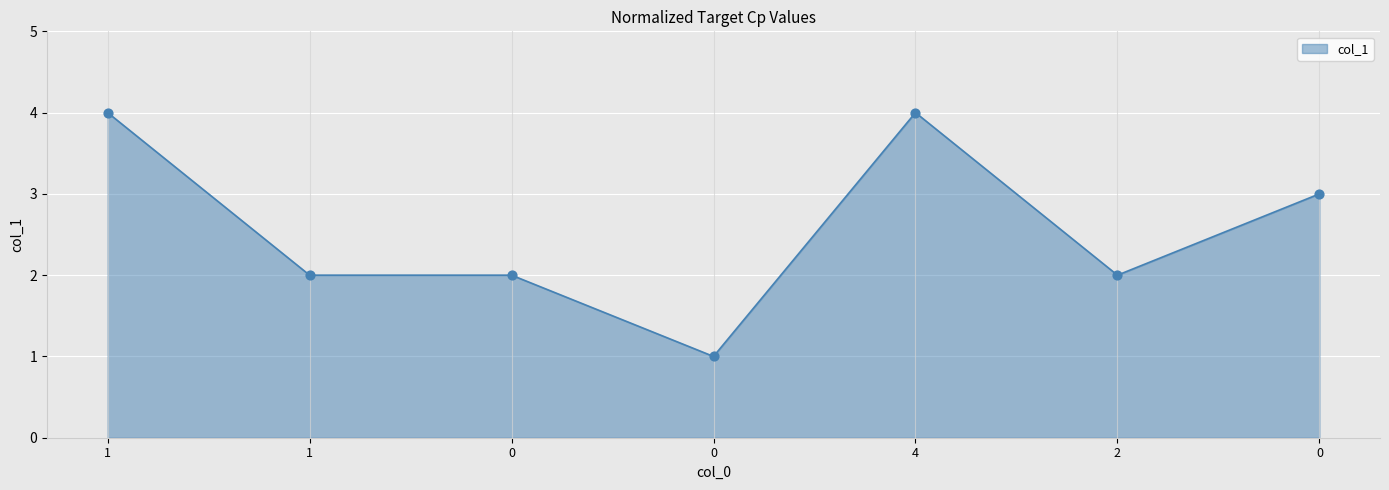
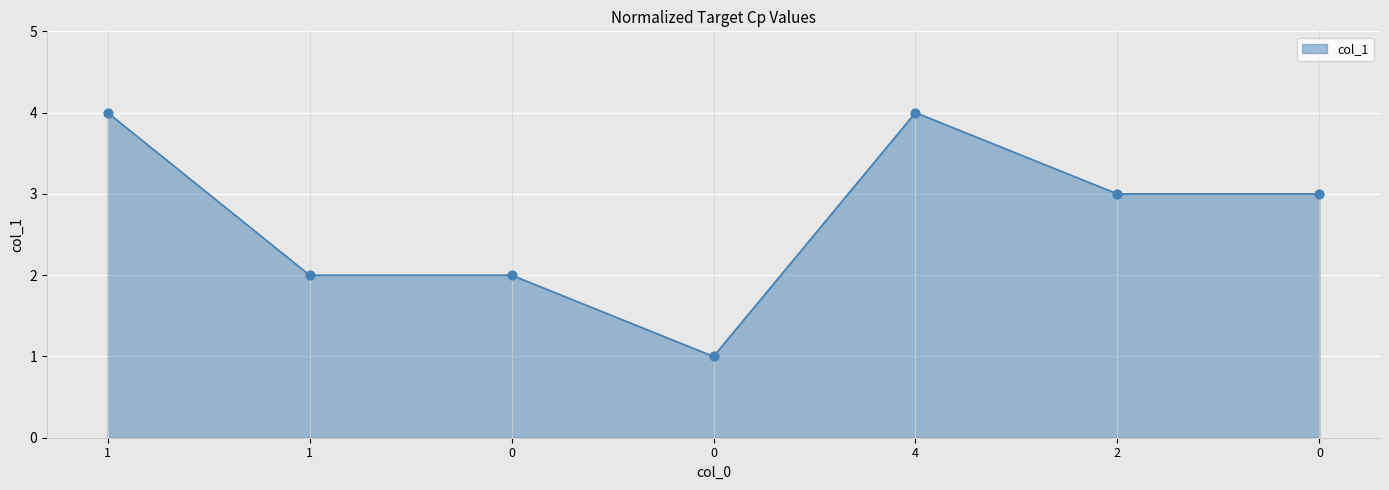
  {
    "4": 4,
-   "2": 2
+   "2": 3
  }
